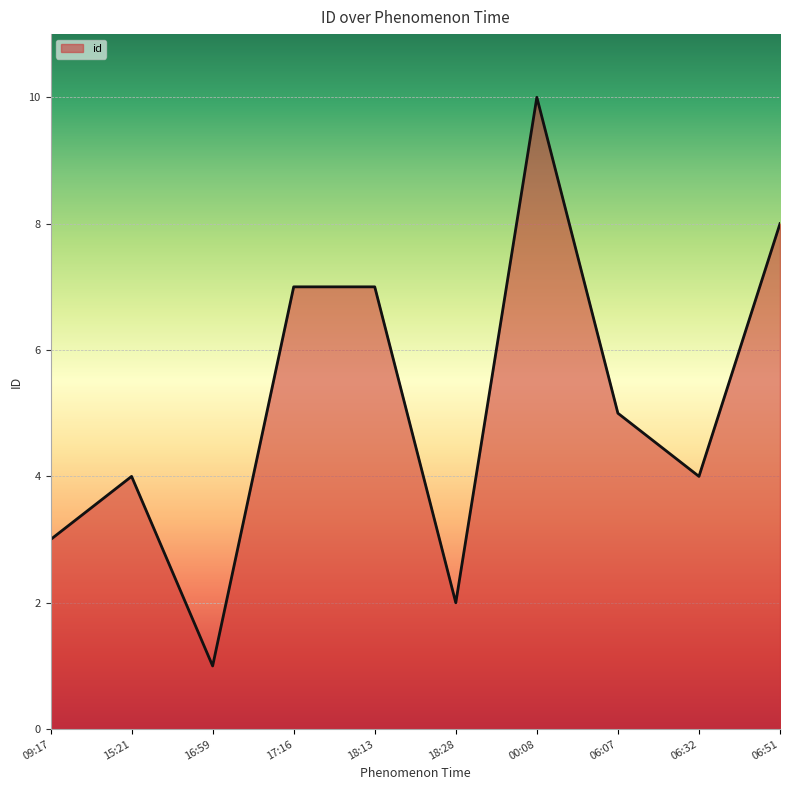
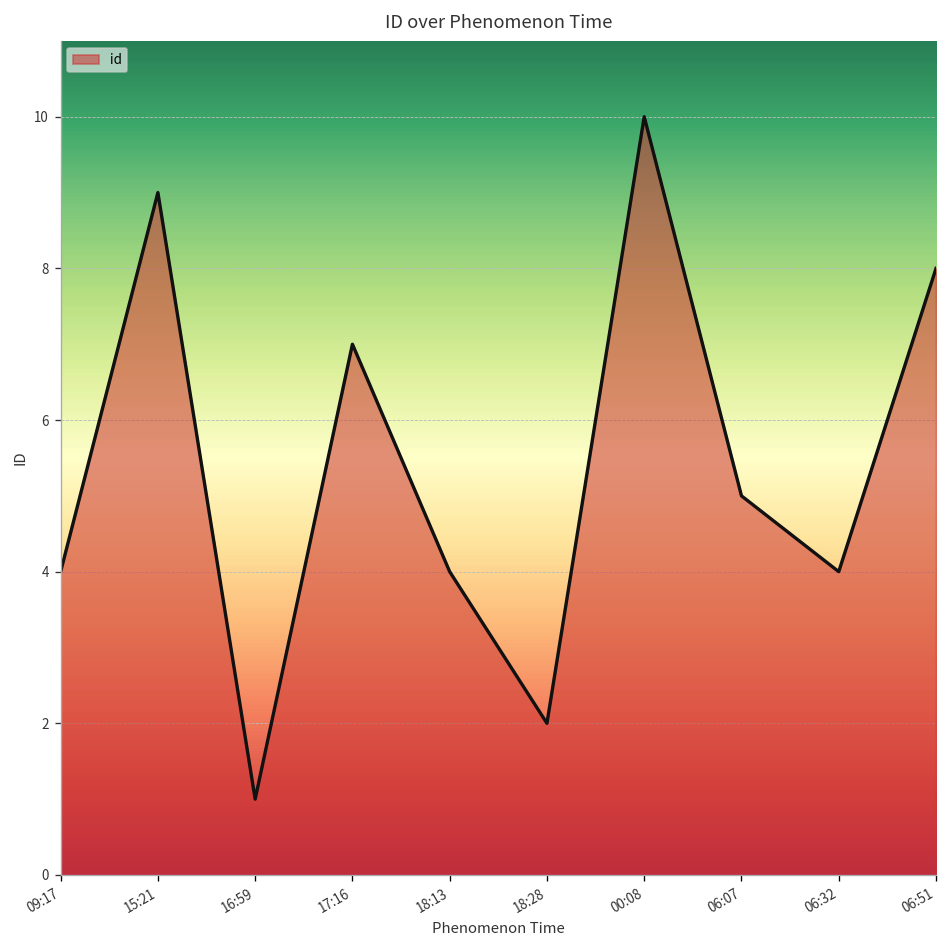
  {
-   "09:17": 3,
-   "15:21": 4,
+   "09:17": 4,
+   "15:21": 9,
    "16:59": 1,
    "17:16": 7,
-   "18:13": 7,
+   "18:13": 4,
    "18:28": 2,
    "00:08": 10,
    "06:07": 5,
    "06:32": 4,
    "06:51": 8
  }
